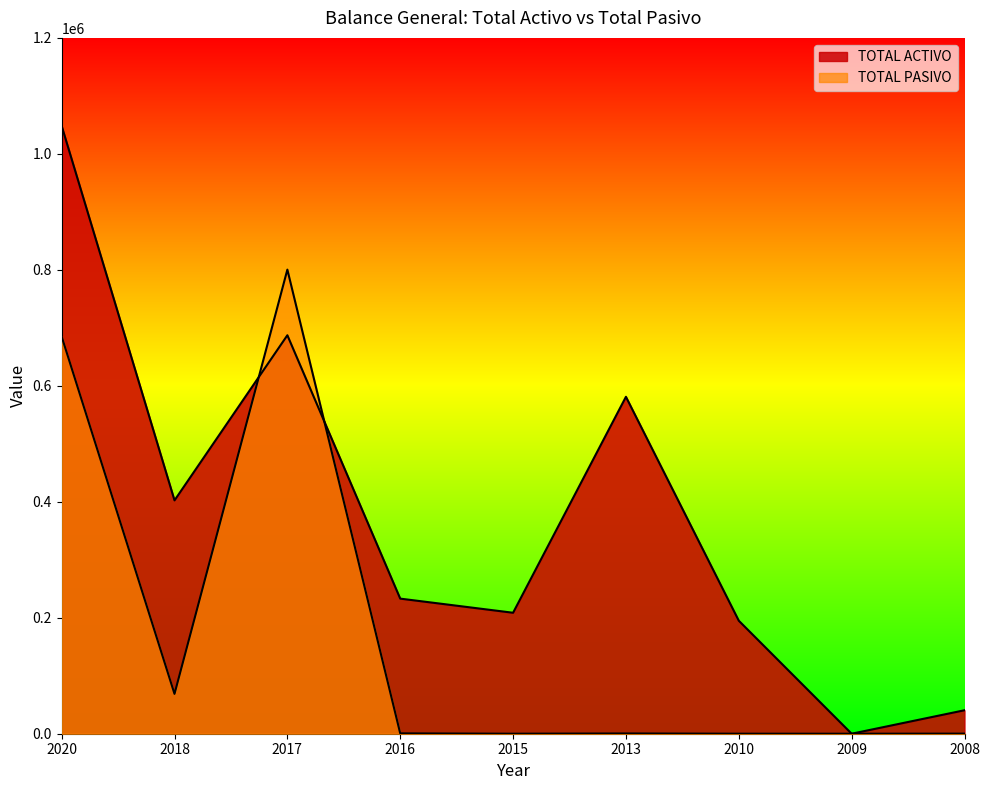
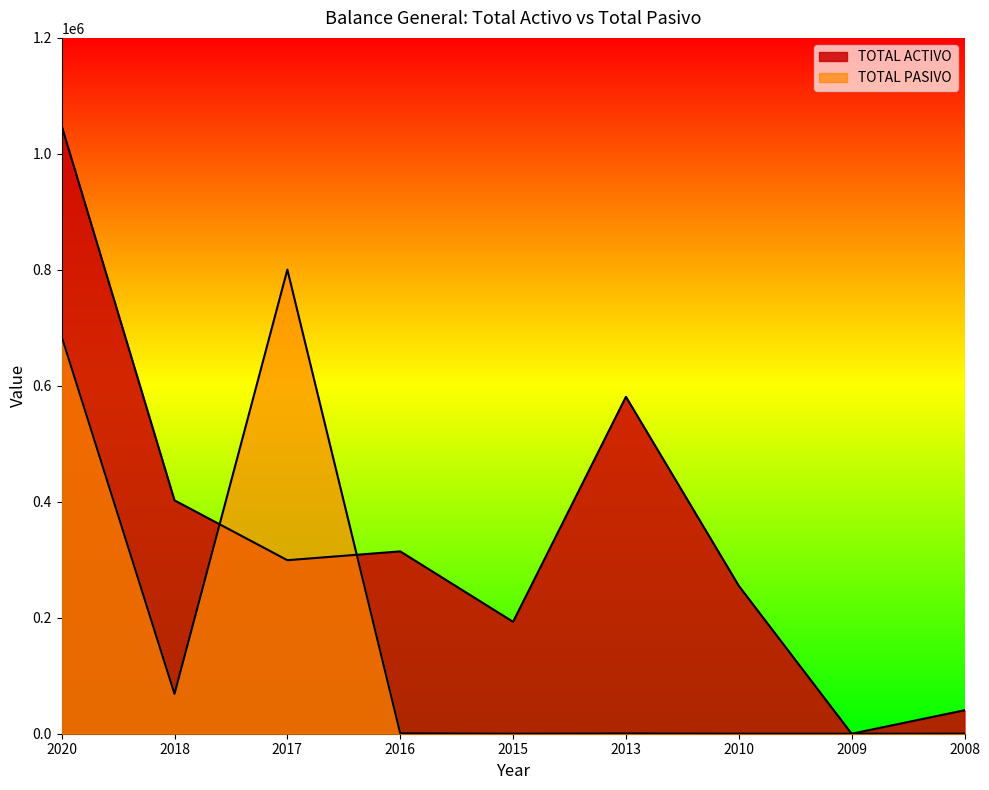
  {
    "TOTAL ACTIVO": {
      "2020": 1050000,
      "2018": 400000,
-     "2017": 690000,
-     "2016": 230000,
-     "2015": 210000,
+     "2017": 300000,
+     "2016": 310000,
+     "2015": 190000,
      "2013": 580000,
-     "2010": 190000,
+     "2010": 260000,
      "2008": 40000
    },
    "TOTAL PASIVO": {
      "2020": 680000,
      "2018": 70000,
      "2017": 800000,
      "2016": 0,
      "2015": 0,
      "2013": 0,
      "2010": 0,
      "2008": 0
    }
  }
